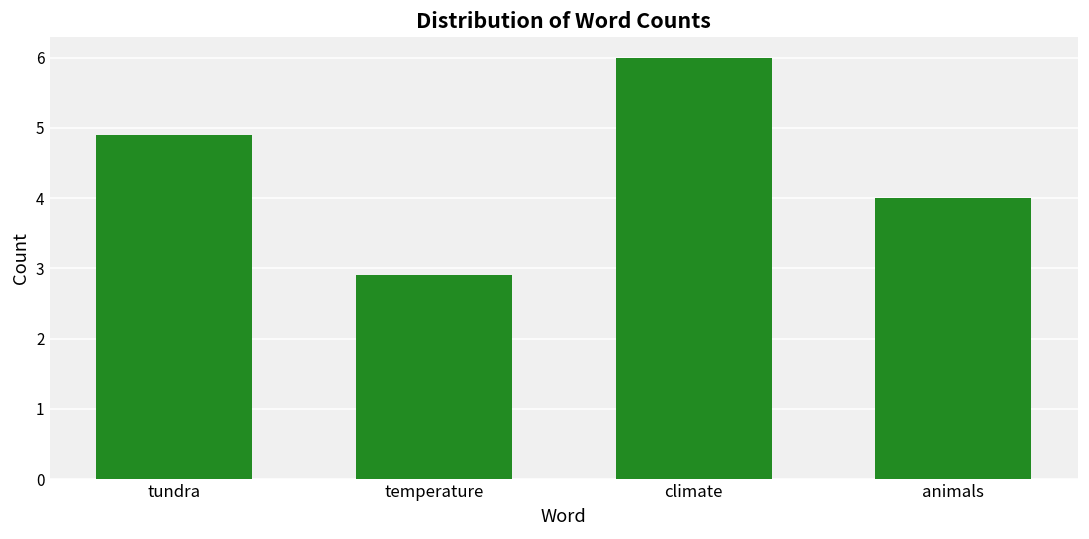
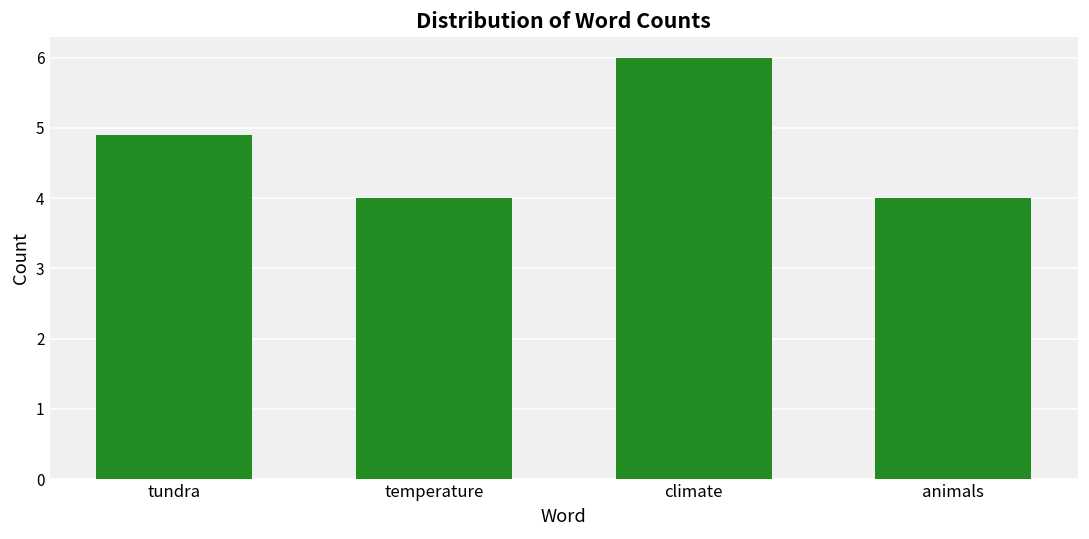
  {
    "tundra": 4.9,
-   "temperature": 2.9,
+   "temperature": 4.0,
    "climate": 6.0,
    "animals": 4.0
  }
